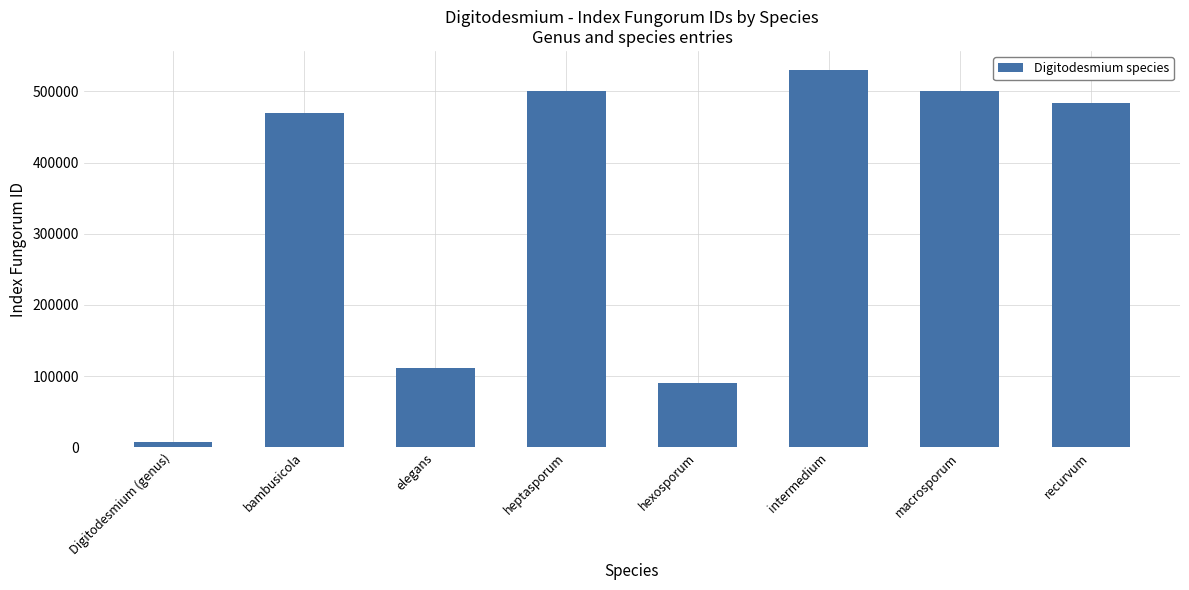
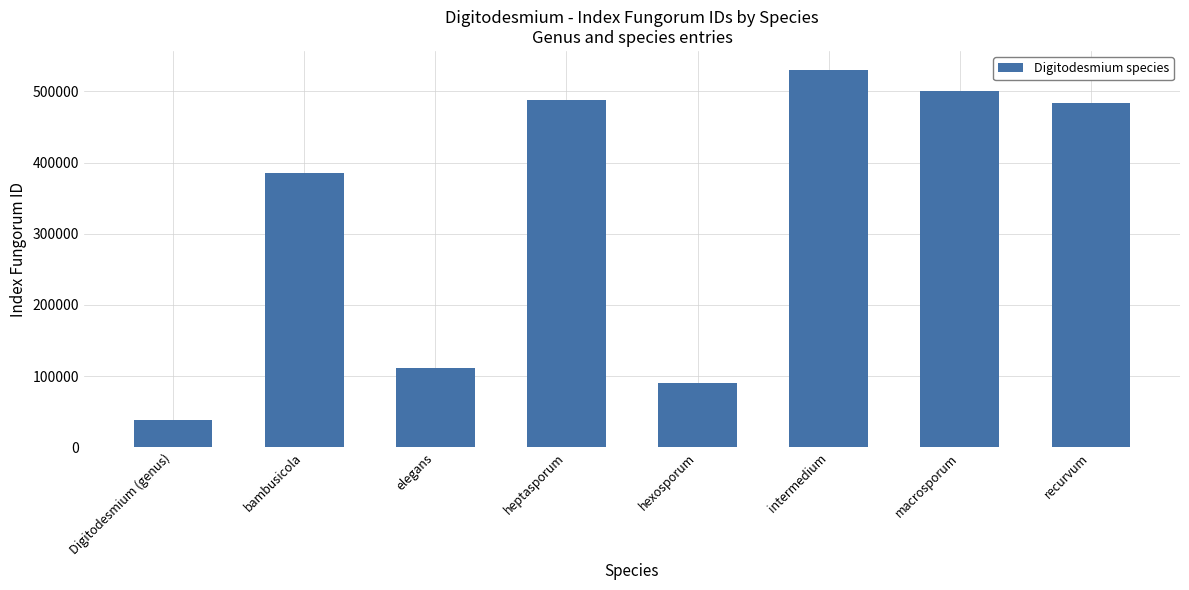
  {
-   "Digitodesmium (genus)": 10000,
-   "bambusicola": 470000,
+   "Digitodesmium (genus)": 40000,
+   "bambusicola": 390000,
    "elegans": 110000,
-   "heptasporum": 500000,
+   "heptasporum": 490000,
    "hexosporum": 90000,
    "intermedium": 530000,
    "macrosporum": 500000,
    "recurvum": 480000
  }
